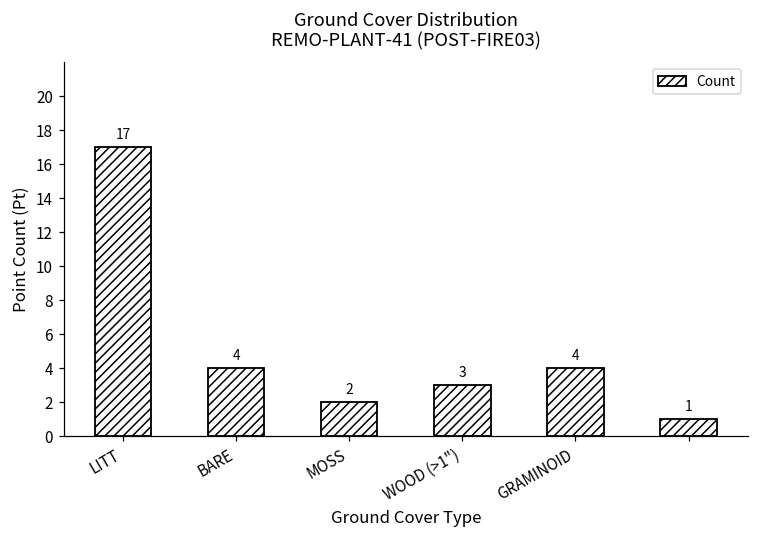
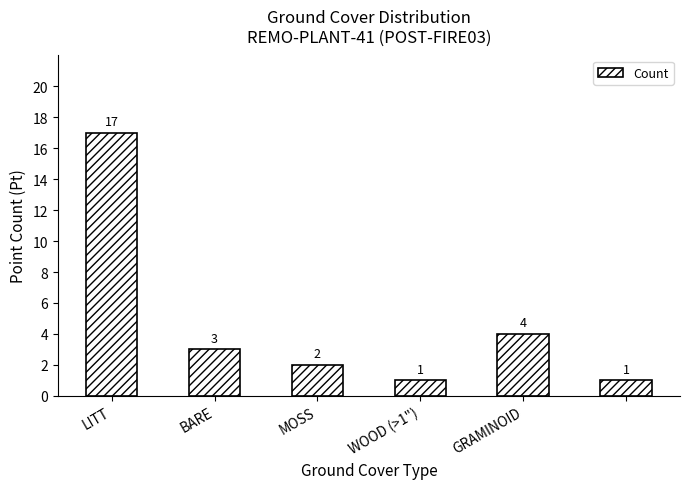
  {
    "LITT": 17,
-   "BARE": 4,
+   "BARE": 3,
    "MOSS": 2,
-   "WOOD (>1\")": 3,
+   "WOOD (>1\")": 1,
    "GRAMINOID": 4
  }
